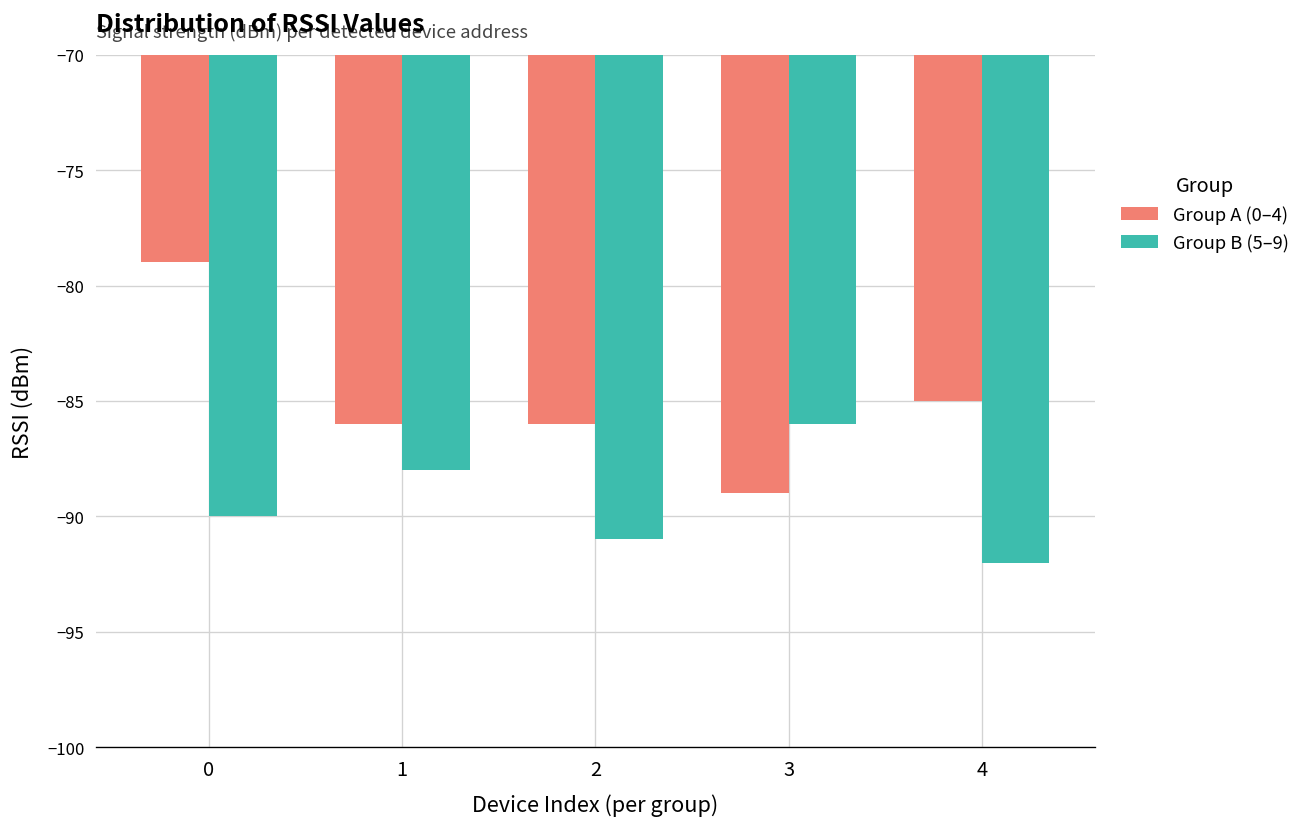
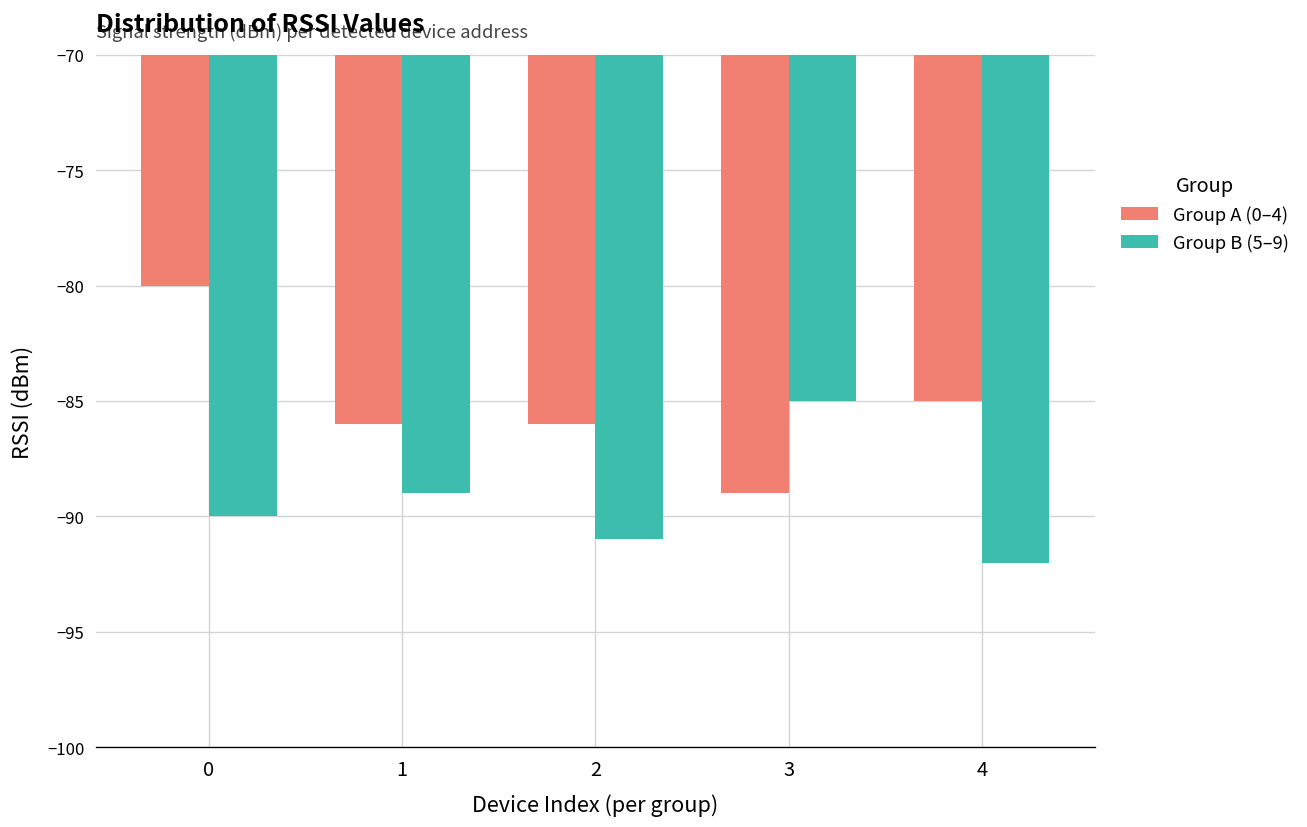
  {
    "Group A (0–4)": {
-     "0": -79,
+     "0": -80,
      "1": -86,
      "2": -86,
      "3": -89,
      "4": -85
    },
    "Group B (5–9)": {
      "0": -90,
-     "1": -88,
+     "1": -89,
      "2": -91,
-     "3": -86,
+     "3": -85,
      "4": -92
    }
  }
